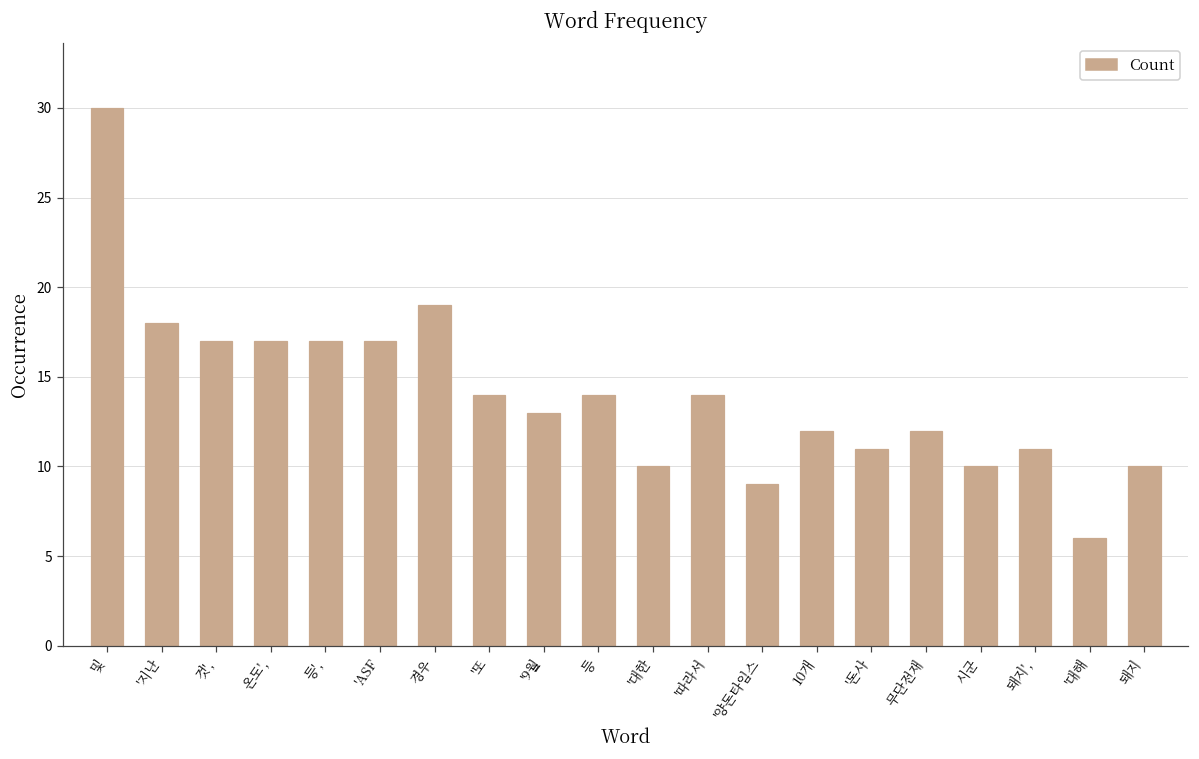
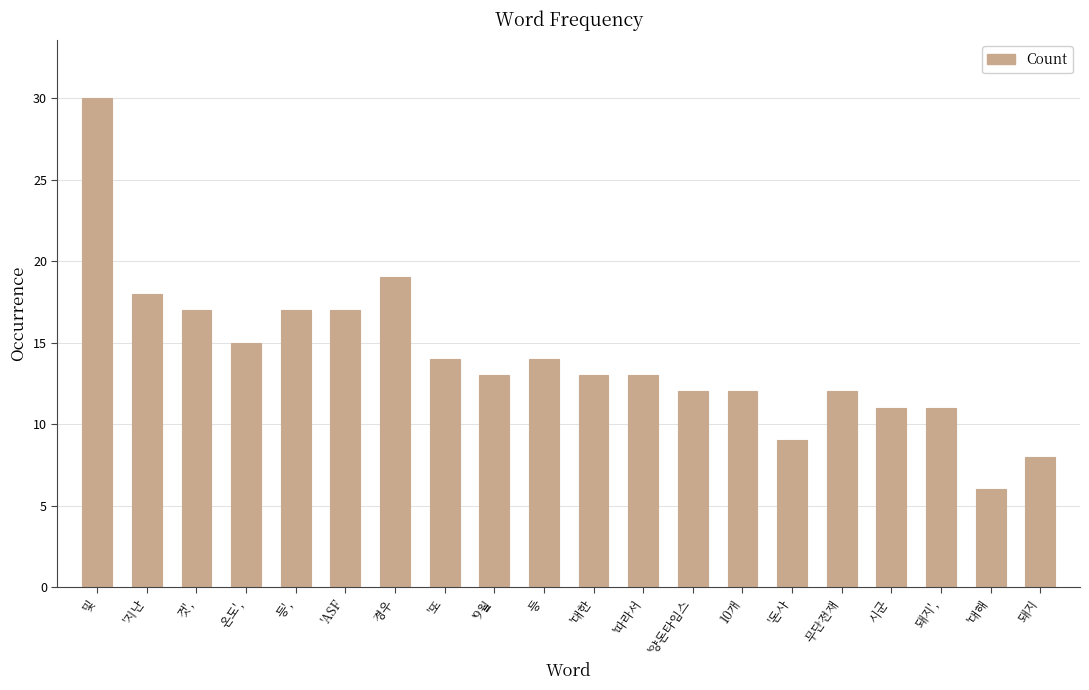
  {
    "및": 30,
    "'지난": 18,
    "것',": 17,
-   "온도',": 17,
+   "온도',": 15,
    "등',": 17,
    "'ASF": 17,
    "경우": 19,
    "'또": 14,
    "'9월": 13,
    "등": 14,
-   "'대한": 10,
-   "'따라서": 14,
-   "'양돈타임스": 9,
+   "'대한": 13,
+   "'따라서": 13,
+   "'양돈타임스": 12,
    "10개": 12,
-   "'돈사": 11,
+   "'돈사": 9,
    "무단전재": 12,
-   "시군": 10,
+   "시군": 11,
    "돼지',": 11,
    "'대해": 6,
-   "돼지": 10
+   "돼지": 8
  }
